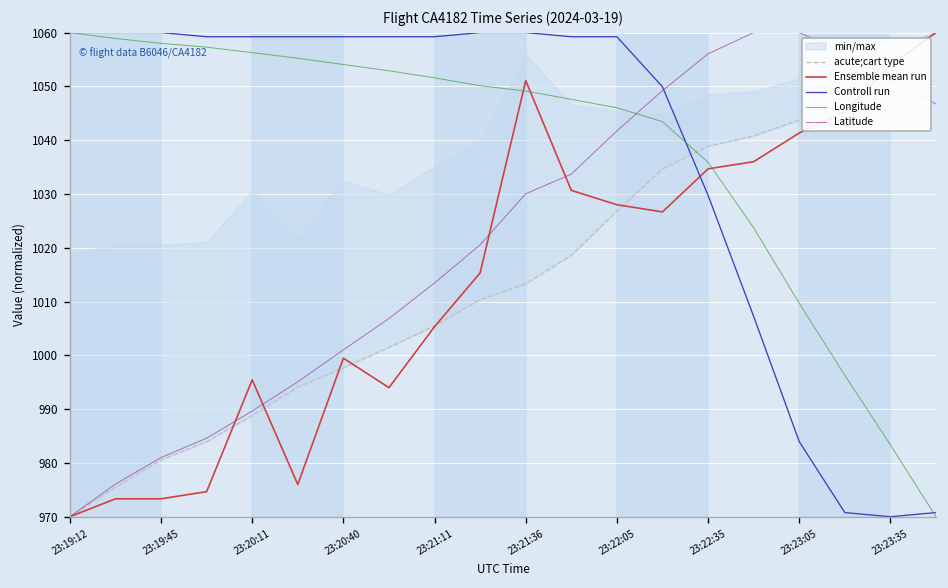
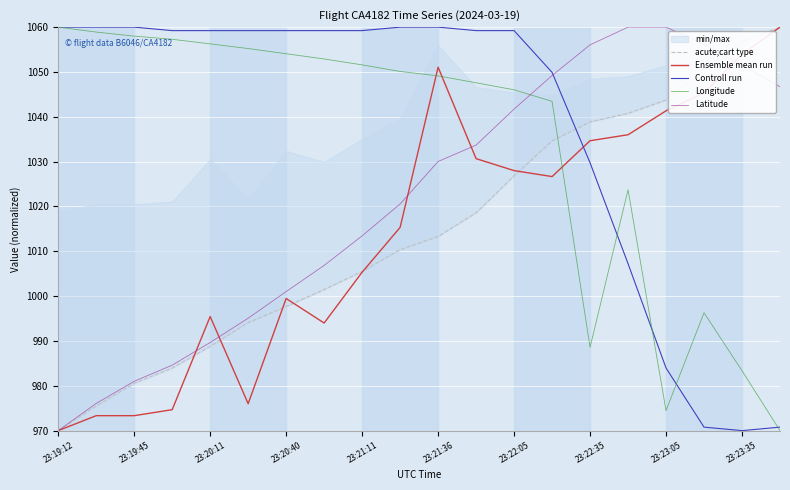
  {
    "Ensemble mean run": {
      "23:19:45": 973,
      "23:20:11": 995,
      "23:20:40": 999,
      "23:21:36": 1051,
      "23:22:05": 1028,
      "23:22:35": 1035,
      "23:23:05": 1041
    },
    "Controll run": {
      "23:19:45": 1060,
      "23:20:11": 1059,
      "23:20:40": 1059,
      "23:21:11": 1059,
      "23:21:36": 1060,
      "23:22:05": 1059,
      "23:22:35": 1030,
      "23:23:05": 984,
      "23:23:35": 970
    },
    "Longitude": {
      "23:19:45": 1058,
      "23:20:11": 1056,
      "23:20:40": 1054,
      "23:21:11": 1052,
      "23:21:36": 1049,
      "23:22:05": 1046,
-     "23:22:35": 1036,
-     "23:23:05": 1010,
+     "23:22:35": 989,
+     "23:23:05": 974,
      "23:23:35": 983
    },
    "Latitude": {
      "23:20:11": 990,
      "23:20:40": 1001,
      "23:21:11": 1013,
      "23:21:36": 1030,
      "23:22:05": 1042,
      "23:22:35": 1056,
      "23:23:05": 1060
    }
  }
